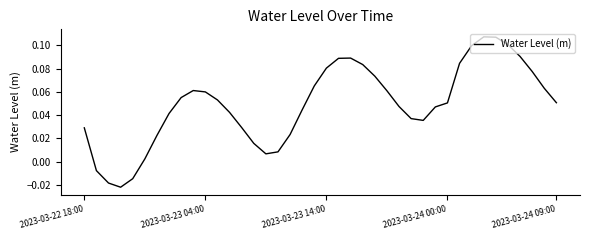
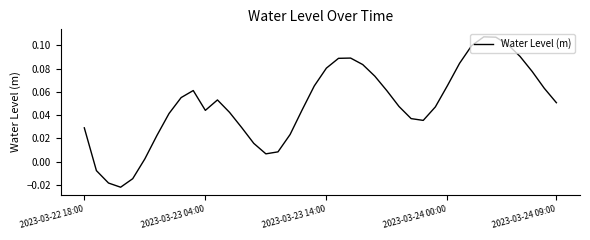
  {
    "2023-03-22 18:00": 0.029,
-   "2023-03-23 04:00": 0.060,
+   "2023-03-23 04:00": 0.044,
    "2023-03-23 14:00": 0.080,
-   "2023-03-24 00:00": 0.050,
+   "2023-03-24 00:00": 0.065,
    "2023-03-24 09:00": 0.051
  }
